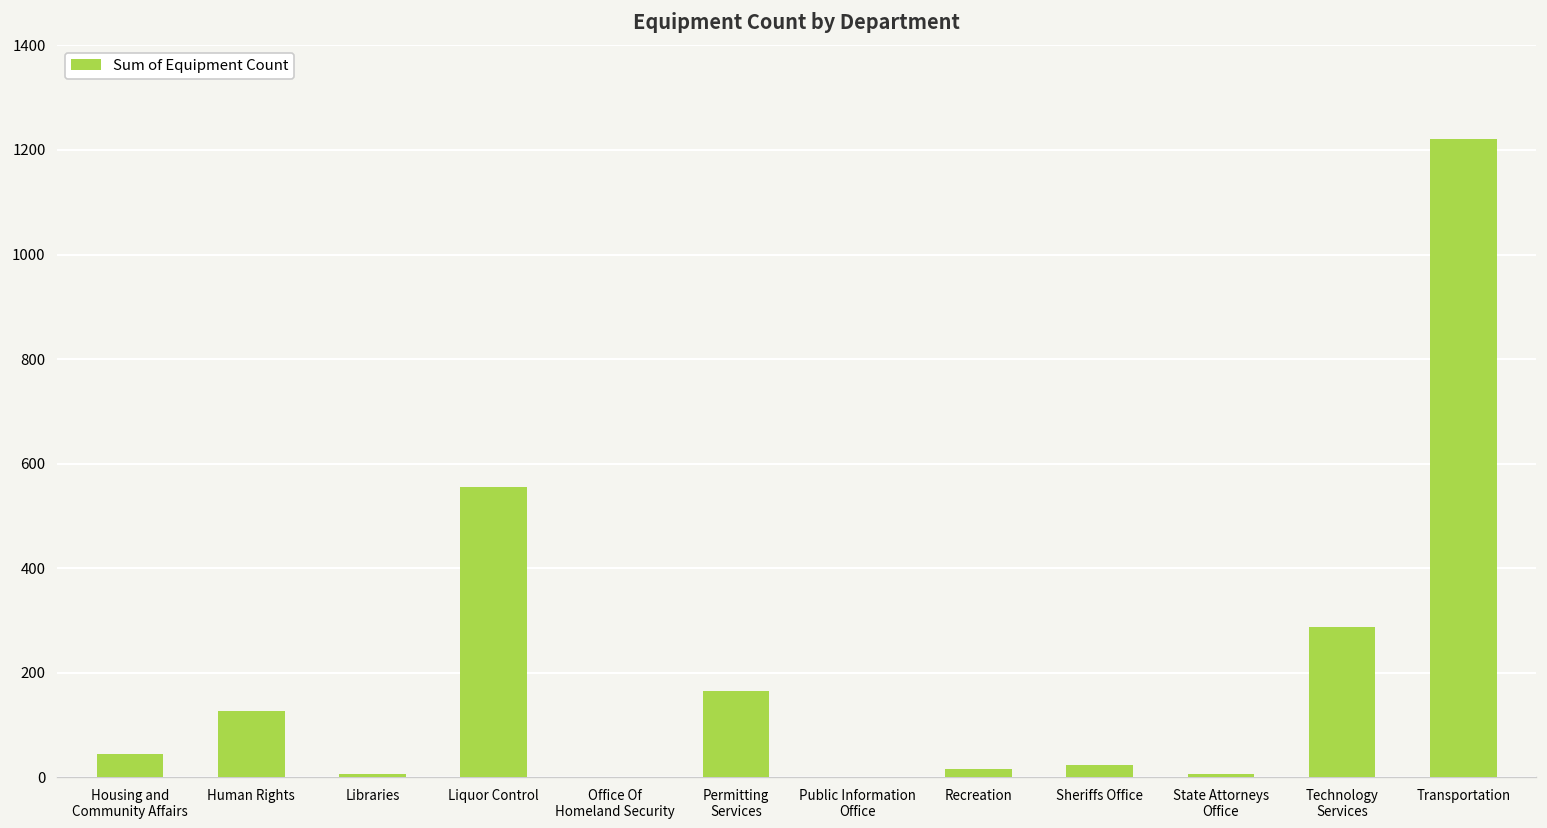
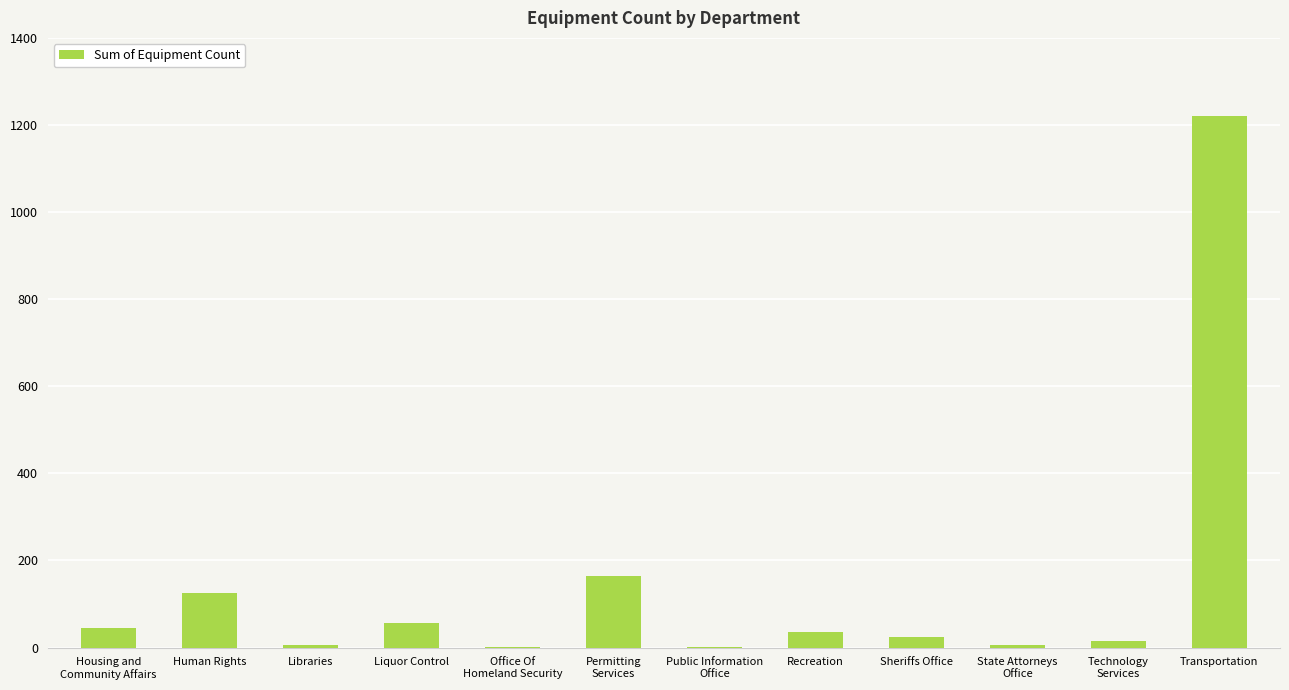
  {
    "Housing and Community Affairs": 50,
    "Human Rights": 130,
    "Libraries": 10,
-   "Liquor Control": 560,
+   "Liquor Control": 60,
    "Permitting Services": 170,
-   "Recreation": 20,
+   "Recreation": 40,
    "Sheriffs Office": 20,
-   "Technology Services": 290,
+   "Technology Services": 20,
    "Transportation": 1220
  }
